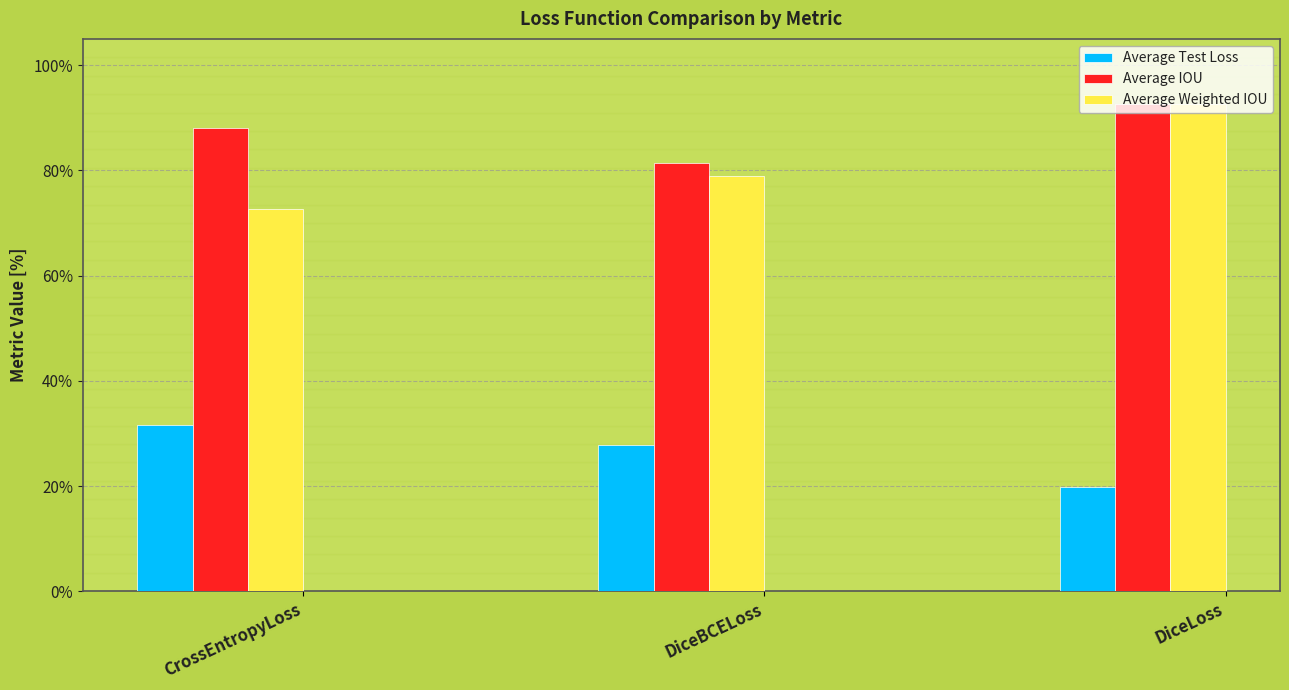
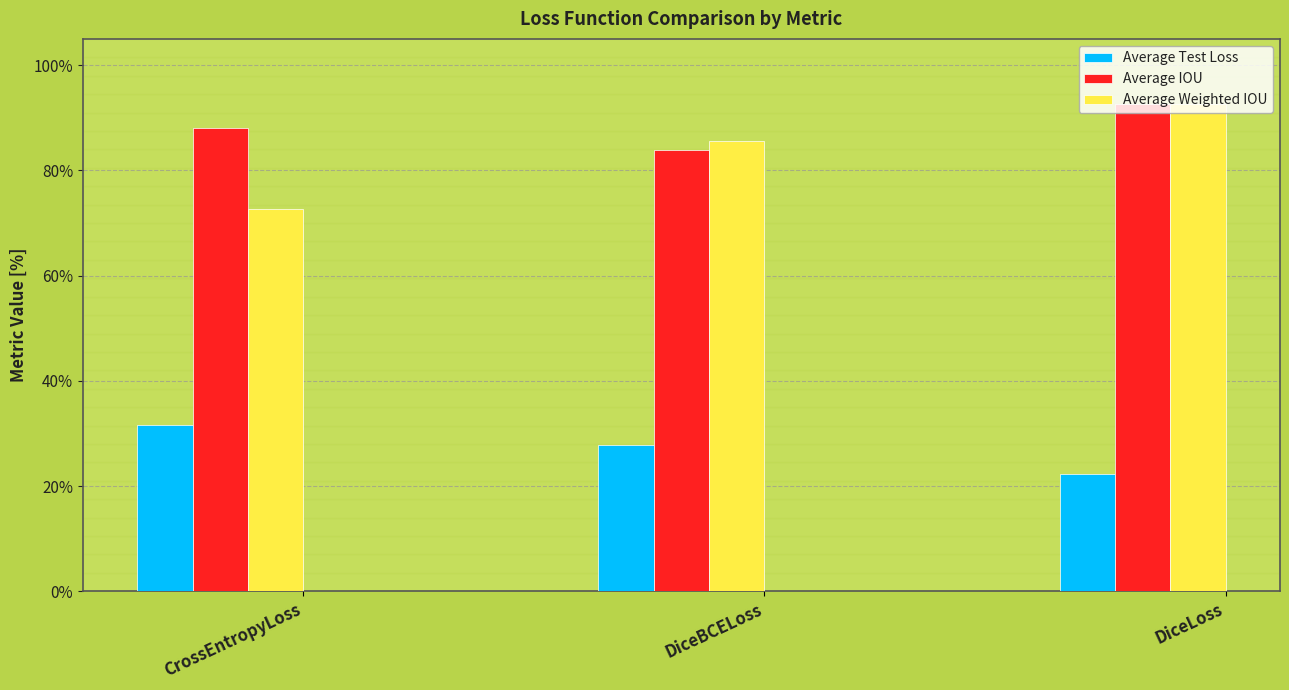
  {
    "Average Test Loss": {
      "CrossEntropyLoss": "32%",
      "DiceBCELoss": "28%",
-     "DiceLoss": "20%"
+     "DiceLoss": "22%"
    },
    "Average IOU": {
      "CrossEntropyLoss": "88%",
-     "DiceBCELoss": "81%"
+     "DiceBCELoss": "84%"
    },
    "Average Weighted IOU": {
      "CrossEntropyLoss": "73%",
-     "DiceBCELoss": "79%"
+     "DiceBCELoss": "86%"
    }
  }
